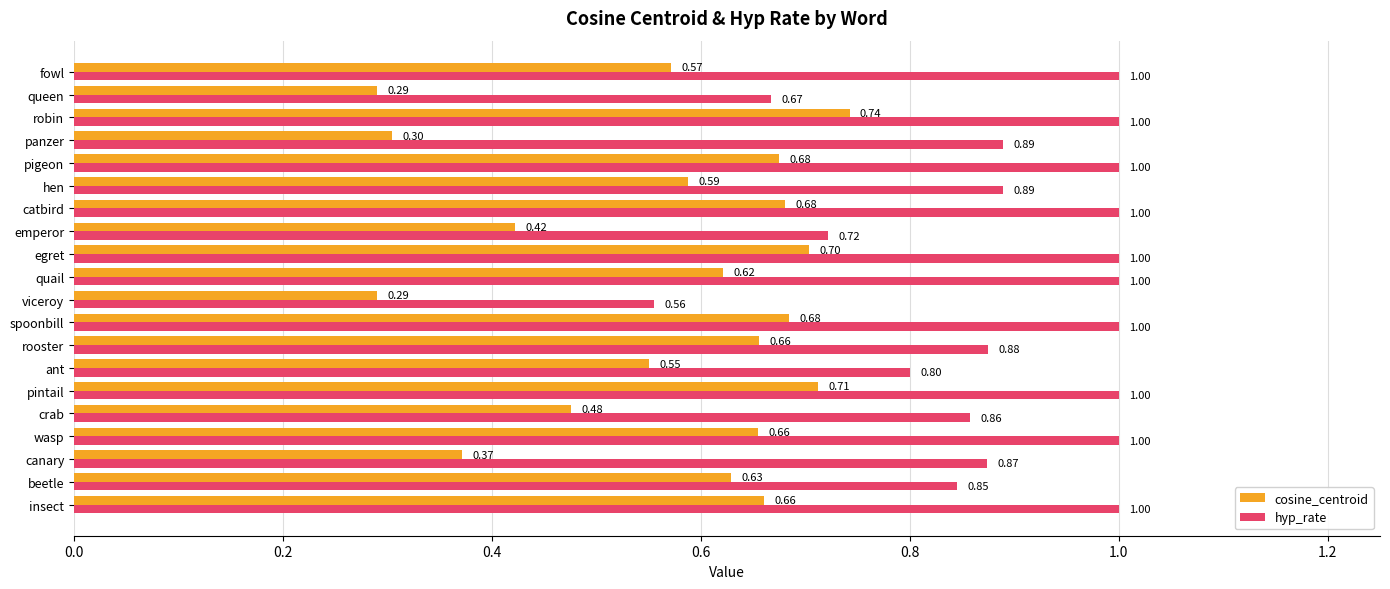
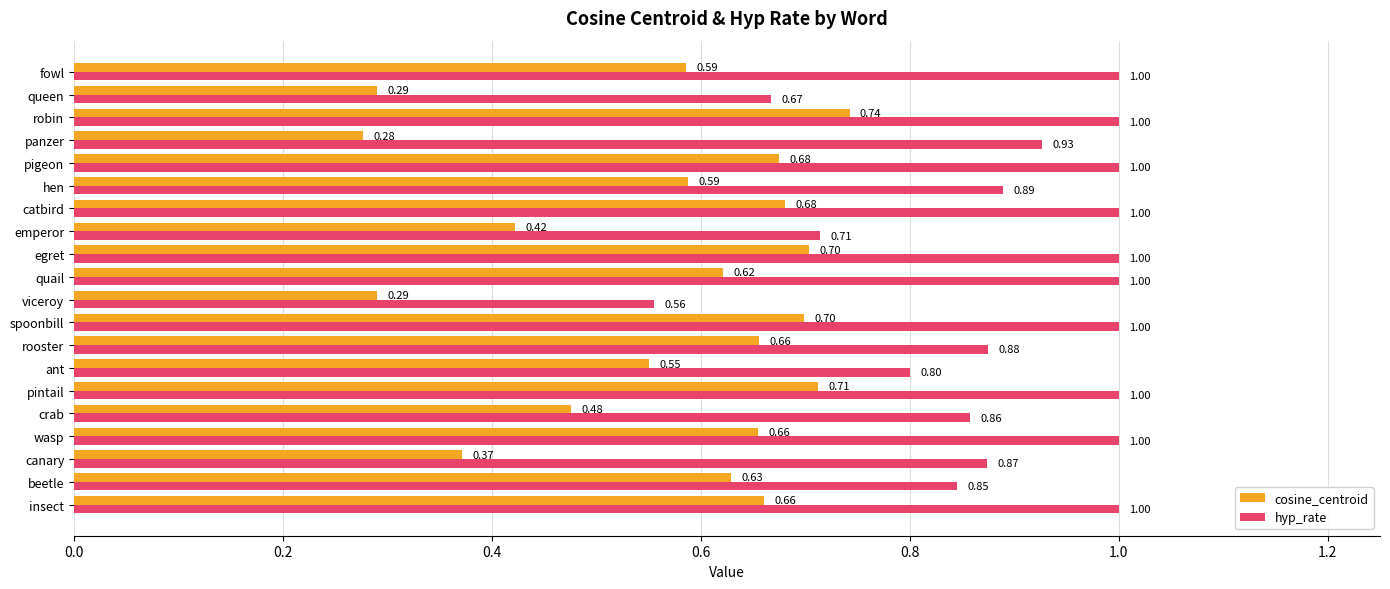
  {
    "cosine_centroid": {
-     "fowl": 0.57,
+     "fowl": 0.59,
      "queen": 0.29,
      "robin": 0.74,
-     "panzer": 0.30,
+     "panzer": 0.28,
      "pigeon": 0.68,
      "hen": 0.59,
      "catbird": 0.68,
      "emperor": 0.42,
      "egret": 0.70,
      "quail": 0.62,
      "viceroy": 0.29,
-     "spoonbill": 0.68,
+     "spoonbill": 0.70,
      "rooster": 0.66,
      "ant": 0.55,
      "pintail": 0.71,
      "crab": 0.48,
      "wasp": 0.66,
      "canary": 0.37,
      "beetle": 0.63,
      "insect": 0.66
    },
    "hyp_rate": {
      "fowl": 1.00,
      "queen": 0.67,
      "robin": 1.00,
-     "panzer": 0.89,
+     "panzer": 0.93,
      "pigeon": 1.00,
      "hen": 0.89,
      "catbird": 1.00,
-     "emperor": 0.72,
+     "emperor": 0.71,
      "egret": 1.00,
      "quail": 1.00,
      "viceroy": 0.56,
      "spoonbill": 1.00,
      "rooster": 0.88,
      "ant": 0.80,
      "pintail": 1.00,
      "crab": 0.86,
      "wasp": 1.00,
      "canary": 0.87,
      "beetle": 0.85,
      "insect": 1.00
    }
  }
